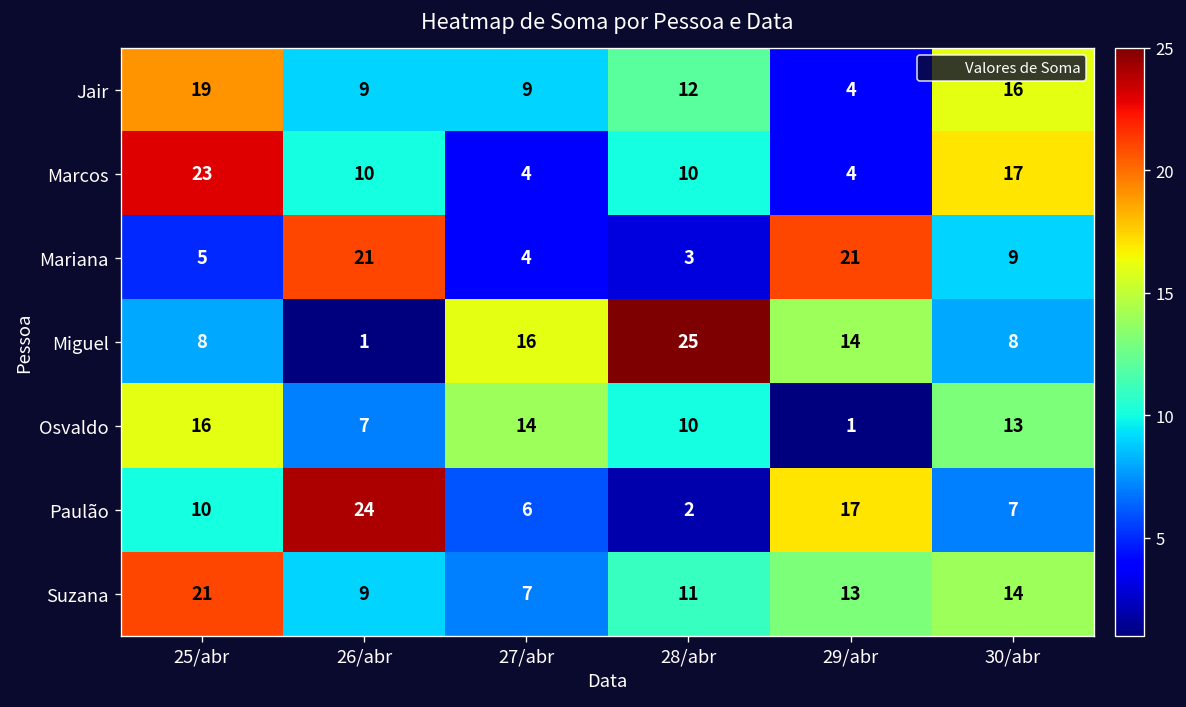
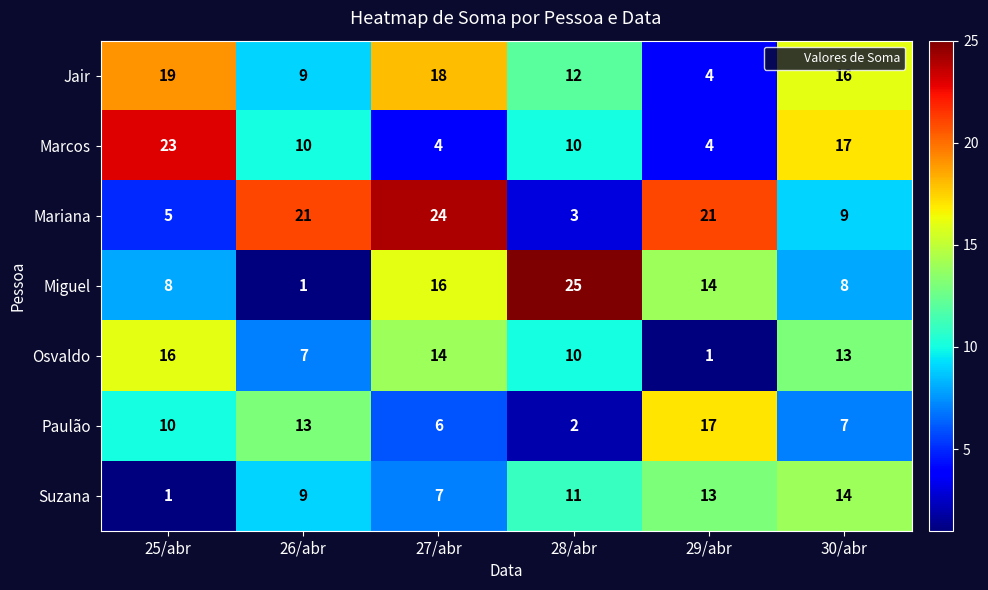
  {
    "Jair": {
      "25/abr": 19,
      "26/abr": 9,
-     "27/abr": 9,
+     "27/abr": 18,
      "28/abr": 12,
      "29/abr": 4
    },
    "Marcos": {
      "25/abr": 23,
      "26/abr": 10,
      "27/abr": 4,
      "28/abr": 10,
      "29/abr": 4,
      "30/abr": 17
    },
    "Mariana": {
      "25/abr": 5,
      "26/abr": 21,
-     "27/abr": 4,
+     "27/abr": 24,
      "28/abr": 3,
      "29/abr": 21,
      "30/abr": 9
    },
    "Miguel": {
      "25/abr": 8,
      "26/abr": 1,
      "27/abr": 16,
      "28/abr": 25,
      "29/abr": 14,
      "30/abr": 8
    },
    "Osvaldo": {
      "25/abr": 16,
      "26/abr": 7,
      "27/abr": 14,
      "28/abr": 10,
      "29/abr": 1,
      "30/abr": 13
    },
    "Paulão": {
      "25/abr": 10,
-     "26/abr": 24,
+     "26/abr": 13,
      "27/abr": 6,
      "28/abr": 2,
      "29/abr": 17,
      "30/abr": 7
    },
    "Suzana": {
-     "25/abr": 21,
+     "25/abr": 1,
      "26/abr": 9,
      "27/abr": 7,
      "28/abr": 11,
      "29/abr": 13,
      "30/abr": 14
    }
  }
